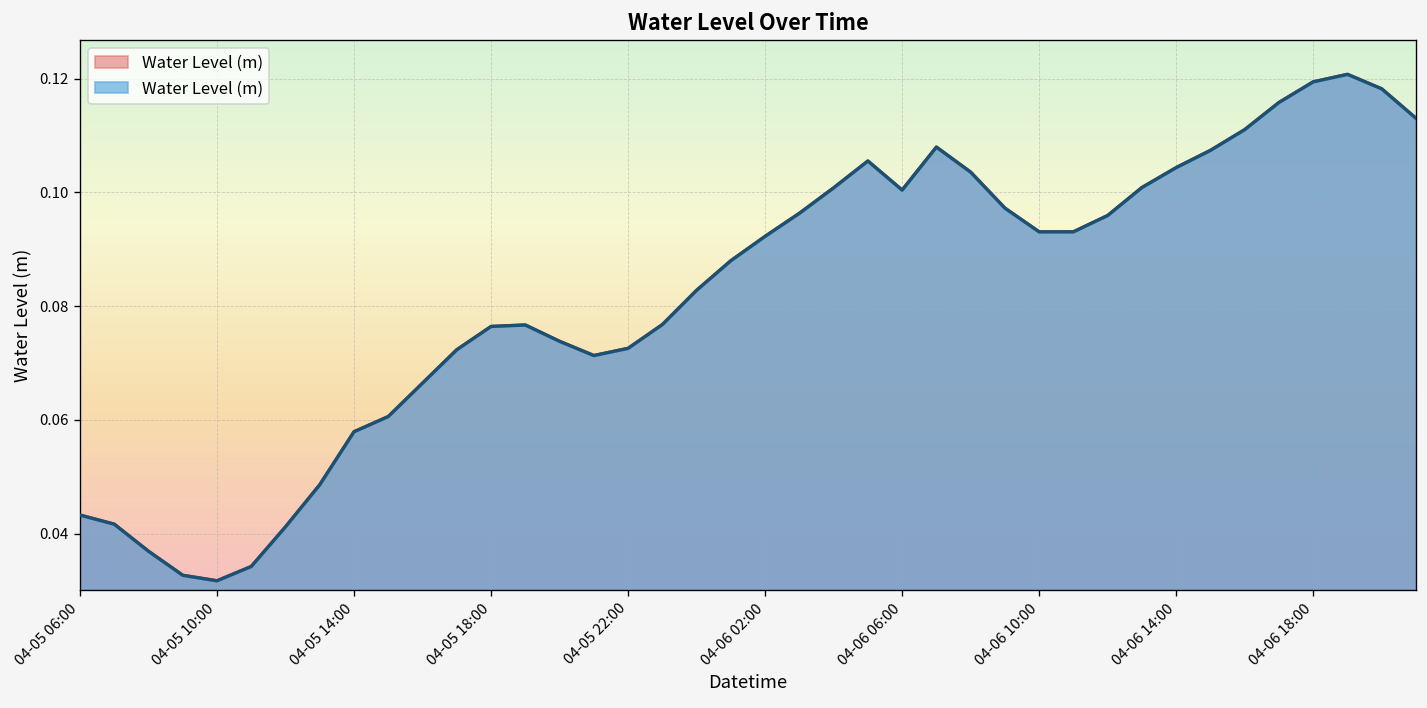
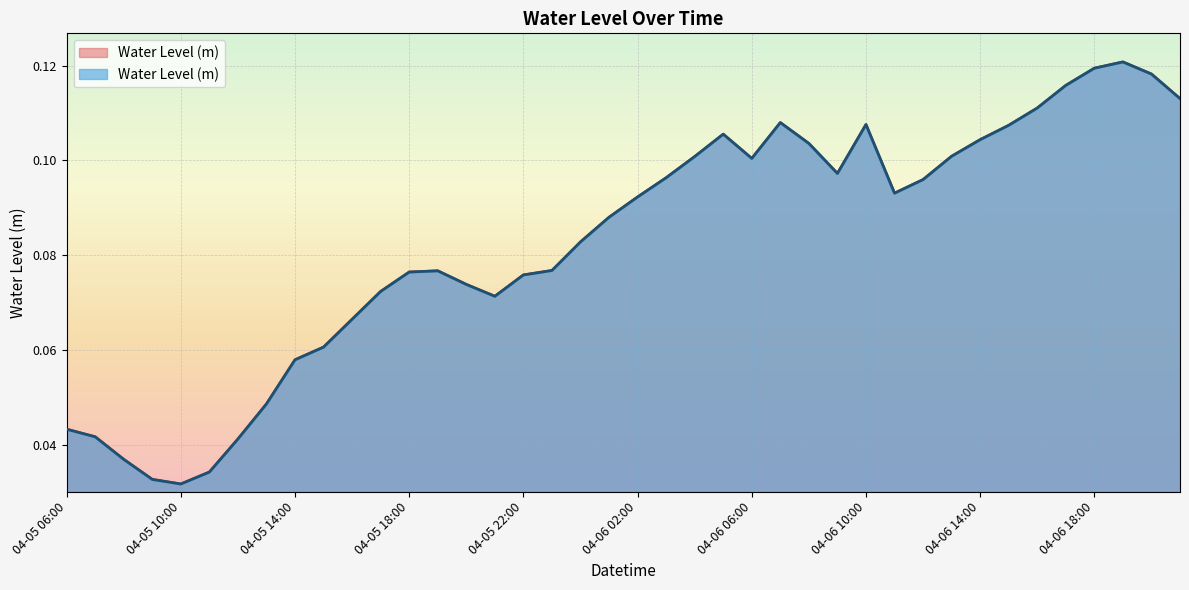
  {
    "04-05 06:00": 0.043,
    "04-05 10:00": 0.032,
    "04-05 14:00": 0.058,
    "04-05 18:00": 0.076,
-   "04-05 22:00": 0.073,
+   "04-05 22:00": 0.076,
    "04-06 02:00": 0.092,
    "04-06 06:00": 0.100,
-   "04-06 10:00": 0.093,
+   "04-06 10:00": 0.108,
    "04-06 14:00": 0.104,
    "04-06 18:00": 0.119
  }
